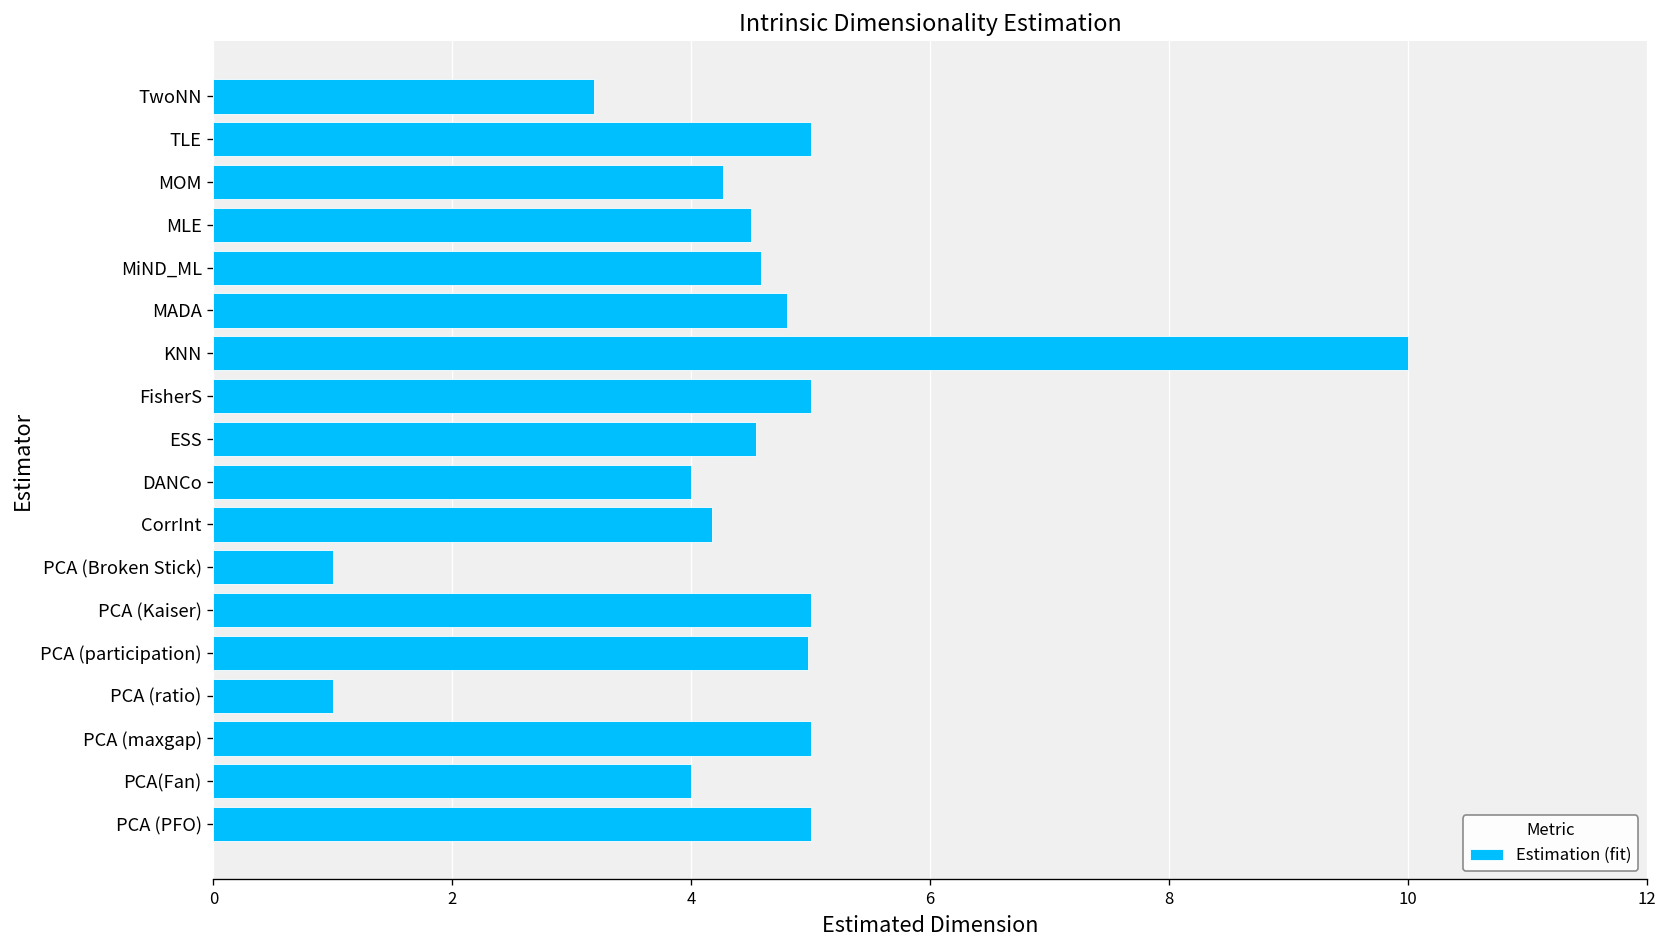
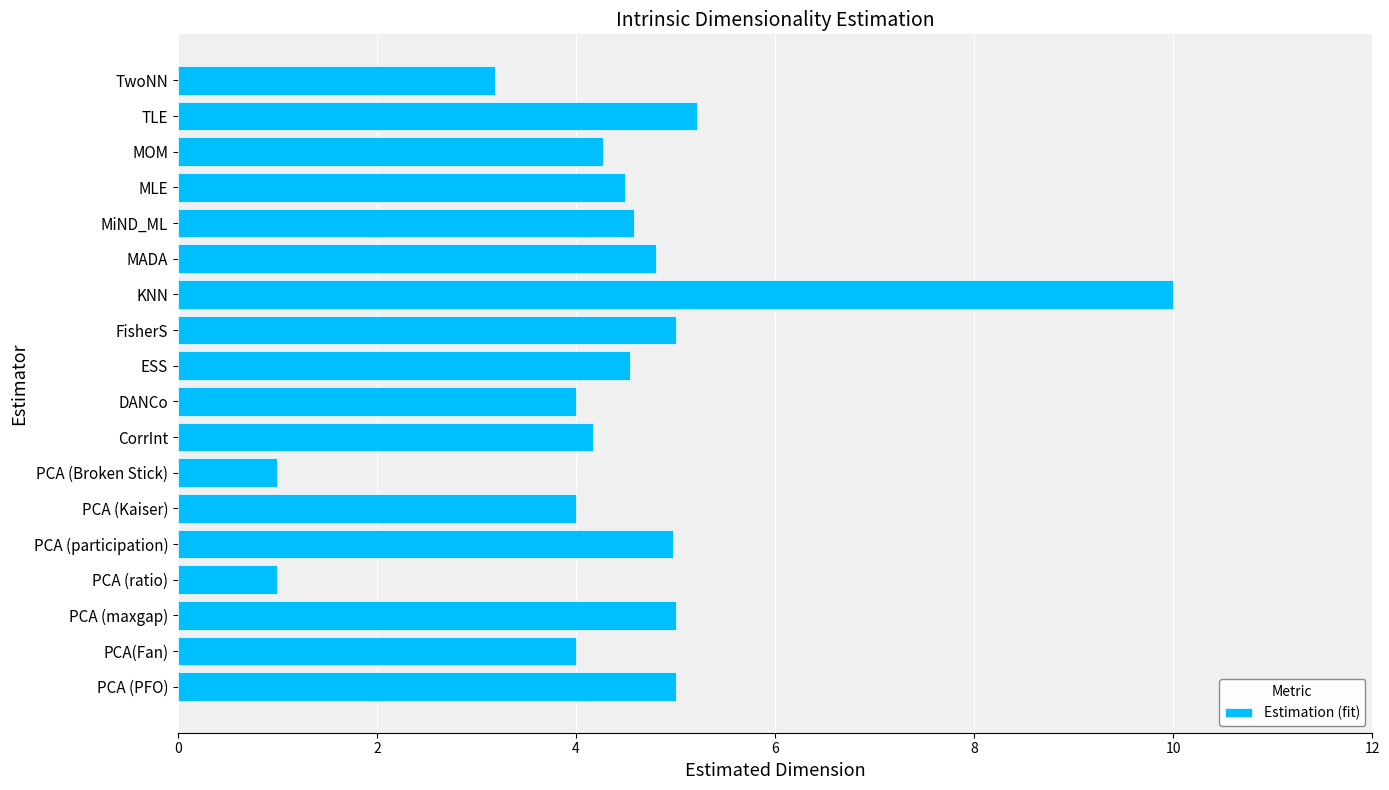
  {
    "TwoNN": 3.2,
-   "TLE": 5.0,
+   "TLE": 5.2,
    "MOM": 4.3,
    "MLE": 4.5,
    "MiND_ML": 4.6,
    "MADA": 4.8,
    "KNN": 10.0,
    "FisherS": 5.0,
    "ESS": 4.5,
    "DANCo": 4.0,
    "CorrInt": 4.2,
    "PCA (Broken Stick)": 1.0,
-   "PCA (Kaiser)": 5,
+   "PCA (Kaiser)": 4,
    "PCA (participation)": 5.0,
    "PCA (ratio)": 1.0,
    "PCA (maxgap)": 5.0,
    "PCA(Fan)": 4.0,
    "PCA (PFO)": 5.0
  }
